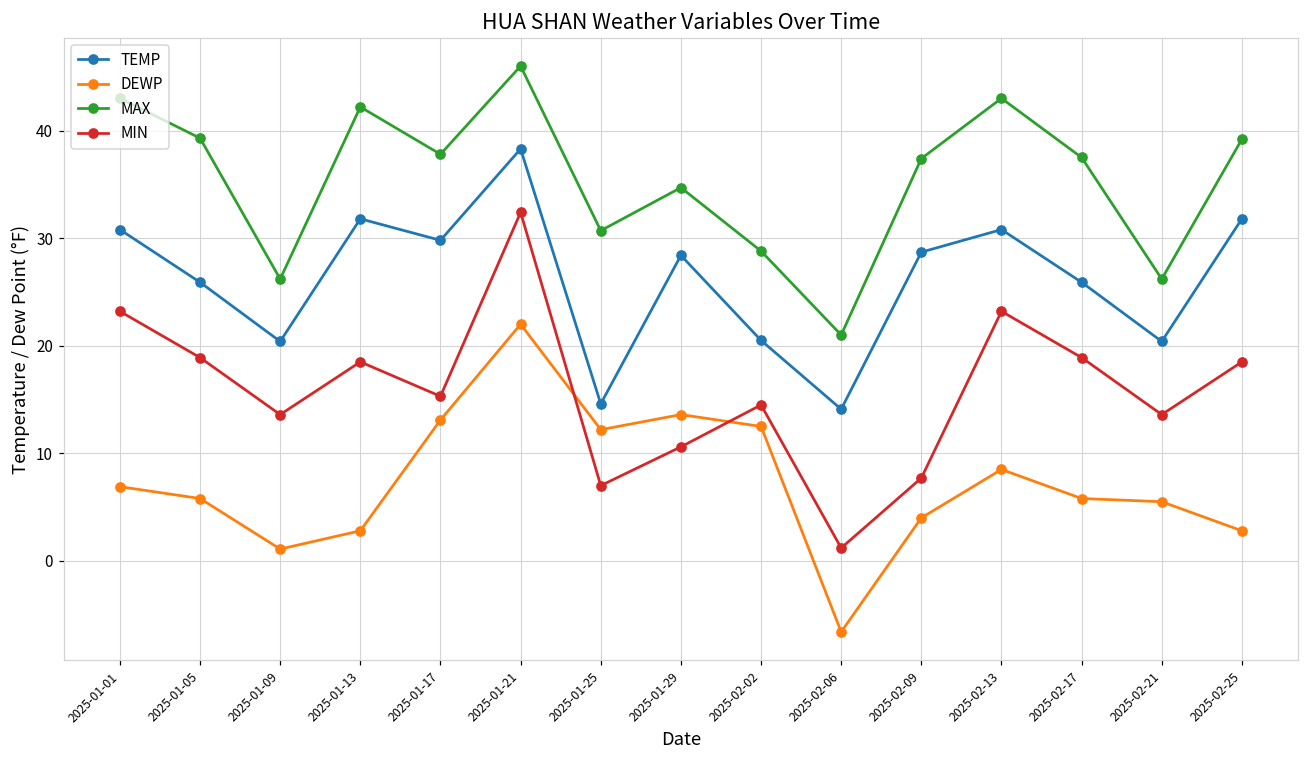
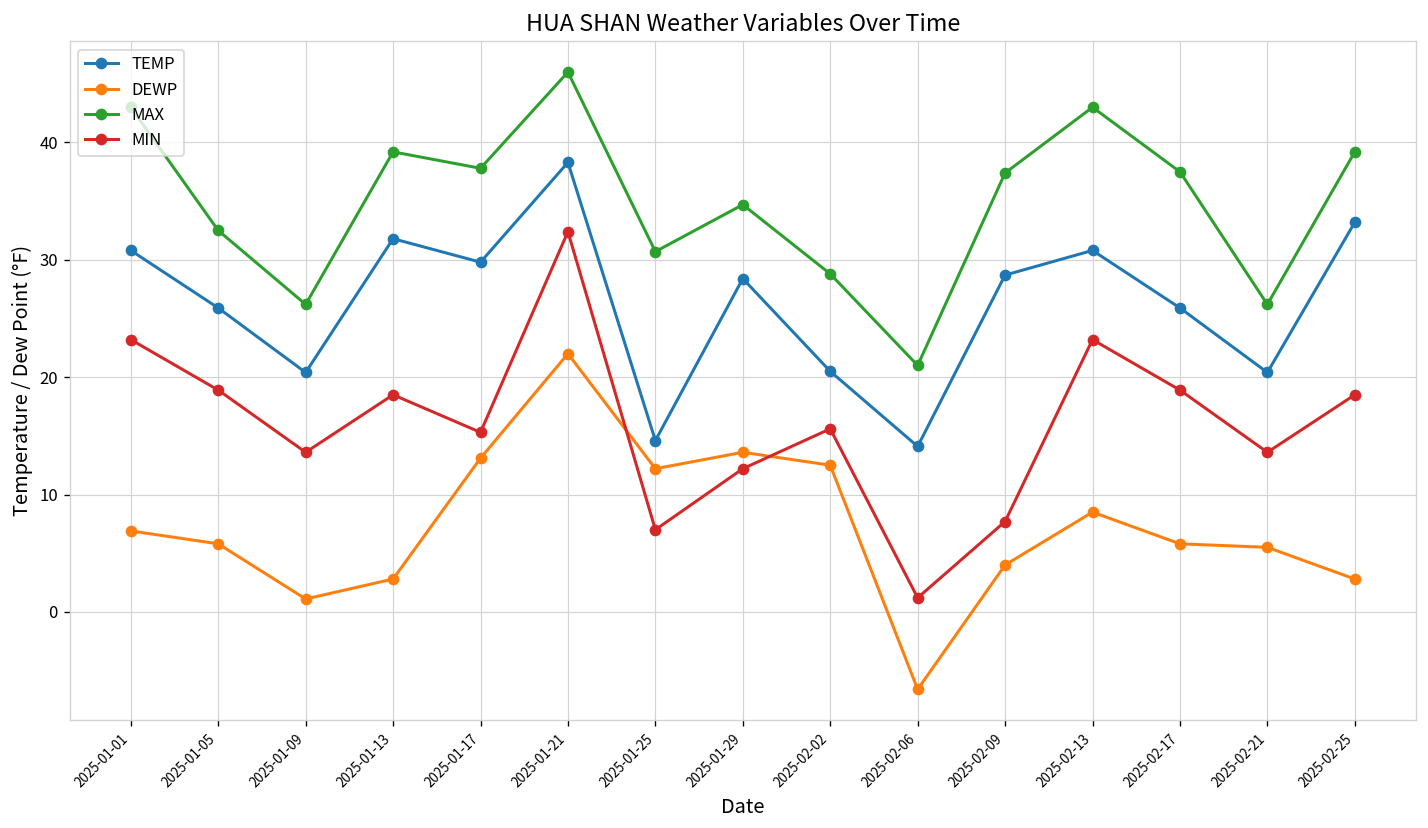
  {
    "TEMP": {
      "2025-01-01": 31,
      "2025-01-05": 26,
      "2025-01-09": 20,
      "2025-01-13": 32,
      "2025-01-17": 30,
      "2025-01-21": 38,
      "2025-01-25": 15,
      "2025-01-29": 28,
      "2025-02-02": 21,
      "2025-02-06": 14,
      "2025-02-09": 29,
      "2025-02-13": 31,
      "2025-02-17": 26,
      "2025-02-21": 20,
-     "2025-02-25": 32
+     "2025-02-25": 33
    },
    "DEWP": {
      "2025-01-01": 7,
      "2025-01-05": 6,
      "2025-01-09": 1,
      "2025-01-13": 3,
      "2025-01-17": 13,
      "2025-01-21": 22,
      "2025-01-25": 12,
      "2025-01-29": 14,
      "2025-02-02": 13,
      "2025-02-06": -7,
      "2025-02-09": 4,
      "2025-02-13": 9,
      "2025-02-17": 6,
      "2025-02-21": 6,
      "2025-02-25": 3
    },
    "MAX": {
-     "2025-01-05": 39,
+     "2025-01-05": 33,
      "2025-01-09": 26,
-     "2025-01-13": 42,
+     "2025-01-13": 39,
      "2025-01-17": 38,
      "2025-01-21": 46,
      "2025-01-25": 31,
      "2025-01-29": 35,
      "2025-02-02": 29,
      "2025-02-06": 21,
      "2025-02-09": 37,
      "2025-02-13": 43,
      "2025-02-17": 38,
      "2025-02-21": 26,
      "2025-02-25": 39
    },
    "MIN": {
      "2025-01-01": 23,
      "2025-01-05": 19,
      "2025-01-09": 14,
      "2025-01-13": 19,
      "2025-01-17": 15,
      "2025-01-21": 32,
      "2025-01-25": 7,
-     "2025-01-29": 11,
-     "2025-02-02": 15,
+     "2025-01-29": 12,
+     "2025-02-02": 16,
      "2025-02-06": 1,
      "2025-02-09": 8,
      "2025-02-13": 23,
      "2025-02-17": 19,
      "2025-02-21": 14,
      "2025-02-25": 19
    }
  }
